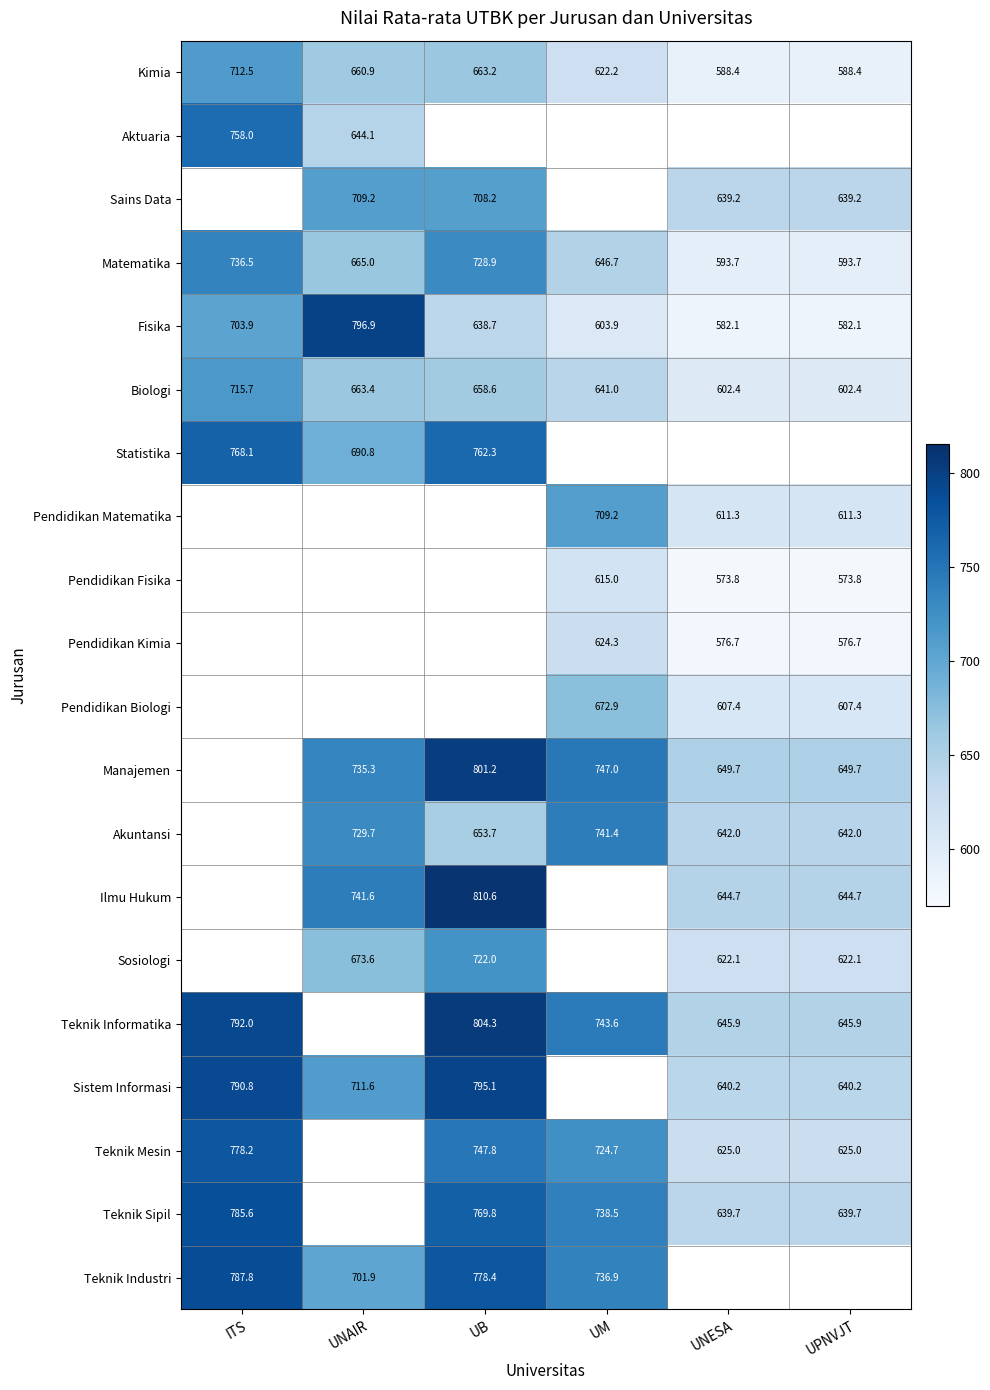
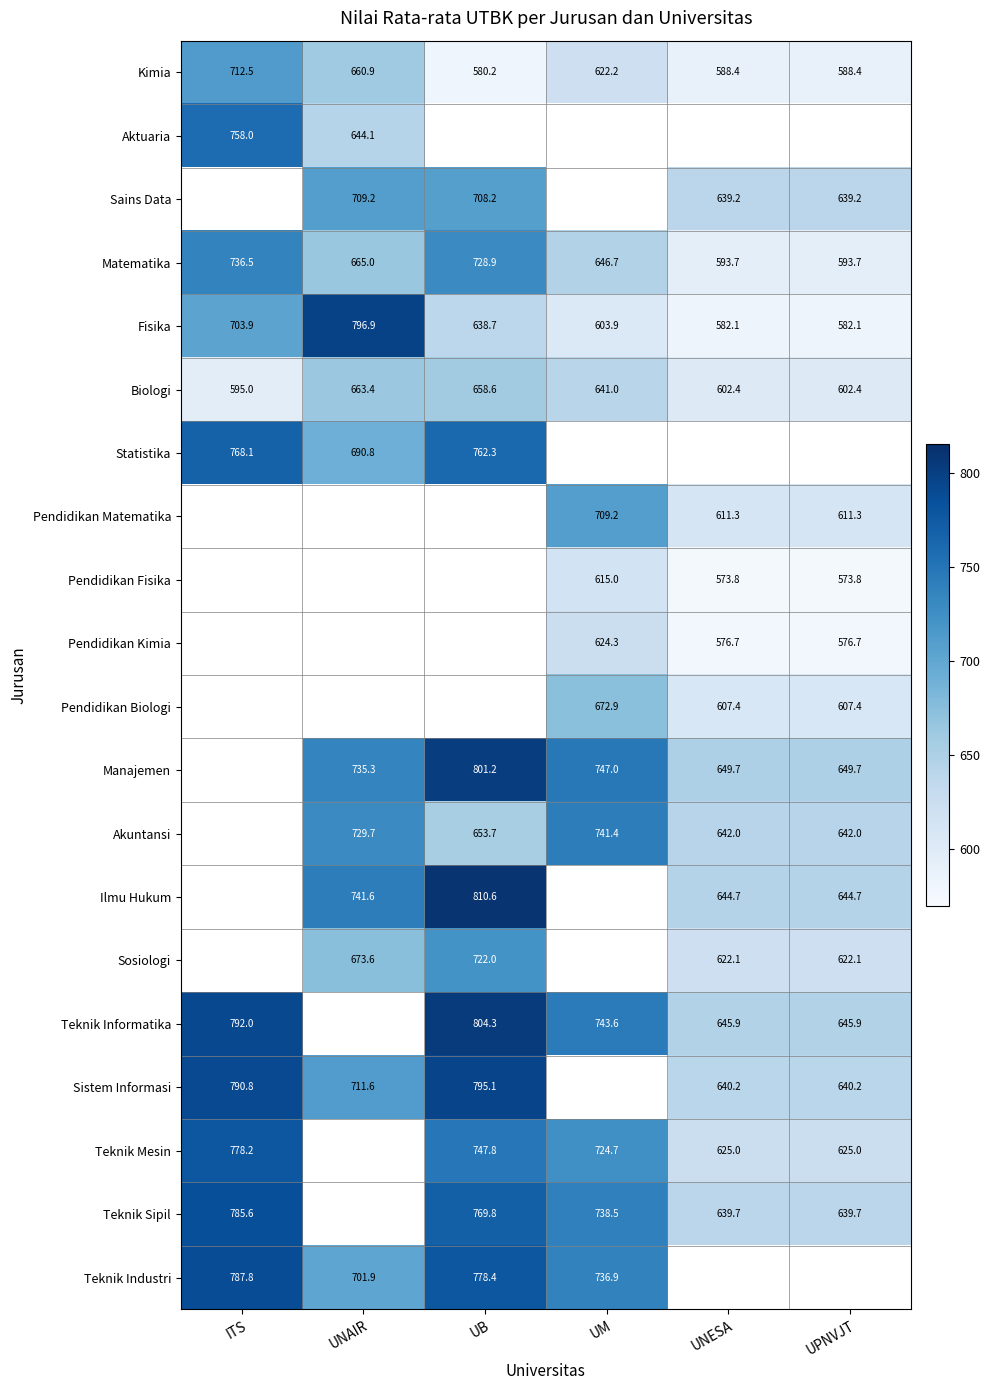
  {
    "Kimia": {
      "ITS": 712.5,
      "UNAIR": 660.9,
-     "UB": 663.2,
+     "UB": 580.2,
      "UM": 622.2,
      "UNESA": 588.4,
      "UPNVJT": 588.4
    },
    "Aktuaria": {
      "ITS": 758.0,
      "UNAIR": 644.1
    },
    "Sains Data": {
      "UNAIR": 709.2,
      "UB": 708.2,
      "UNESA": 639.2,
      "UPNVJT": 639.2
    },
    "Matematika": {
      "ITS": 736.5,
      "UNAIR": 665.0,
      "UB": 728.9,
      "UM": 646.7,
      "UNESA": 593.7,
      "UPNVJT": 593.7
    },
    "Fisika": {
      "ITS": 703.9,
      "UNAIR": 796.9,
      "UB": 638.7,
      "UM": 603.9,
      "UNESA": 582.1,
      "UPNVJT": 582.1
    },
    "Biologi": {
-     "ITS": 715.7,
+     "ITS": 595.0,
      "UNAIR": 663.4,
      "UB": 658.6,
      "UM": 641.0,
      "UNESA": 602.4,
      "UPNVJT": 602.4
    },
    "Statistika": {
      "ITS": 768.1,
      "UNAIR": 690.8,
      "UB": 762.3
    },
    "Pendidikan Matematika": {
      "UM": 709.2,
      "UNESA": 611.3,
      "UPNVJT": 611.3
    },
    "Pendidikan Fisika": {
      "UM": 615.0,
      "UNESA": 573.8,
      "UPNVJT": 573.8
    },
    "Pendidikan Kimia": {
      "UM": 624.3,
      "UNESA": 576.7,
      "UPNVJT": 576.7
    },
    "Pendidikan Biologi": {
      "UM": 672.9,
      "UNESA": 607.4,
      "UPNVJT": 607.4
    },
    "Manajemen": {
      "UNAIR": 735.3,
      "UB": 801.2,
      "UM": 747.0,
      "UNESA": 649.7,
      "UPNVJT": 649.7
    },
    "Akuntansi": {
      "UNAIR": 729.7,
      "UB": 653.7,
      "UM": 741.4,
      "UNESA": 642.0,
      "UPNVJT": 642.0
    },
    "Ilmu Hukum": {
      "UNAIR": 741.6,
      "UB": 810.6,
      "UNESA": 644.7,
      "UPNVJT": 644.7
    },
    "Sosiologi": {
      "UNAIR": 673.6,
      "UB": 722.0,
      "UNESA": 622.1,
      "UPNVJT": 622.1
    },
    "Teknik Informatika": {
      "ITS": 792.0,
      "UB": 804.3,
      "UM": 743.6,
      "UNESA": 645.9,
      "UPNVJT": 645.9
    },
    "Sistem Informasi": {
      "ITS": 790.8,
      "UNAIR": 711.6,
      "UB": 795.1,
      "UNESA": 640.2,
      "UPNVJT": 640.2
    },
    "Teknik Mesin": {
      "ITS": 778.2,
      "UB": 747.8,
      "UM": 724.7,
      "UNESA": 625.0,
      "UPNVJT": 625.0
    },
    "Teknik Sipil": {
      "ITS": 785.6,
      "UB": 769.8,
      "UM": 738.5,
      "UNESA": 639.7,
      "UPNVJT": 639.7
    },
    "Teknik Industri": {
      "ITS": 787.8,
      "UNAIR": 701.9,
      "UB": 778.4,
      "UM": 736.9
    }
  }
